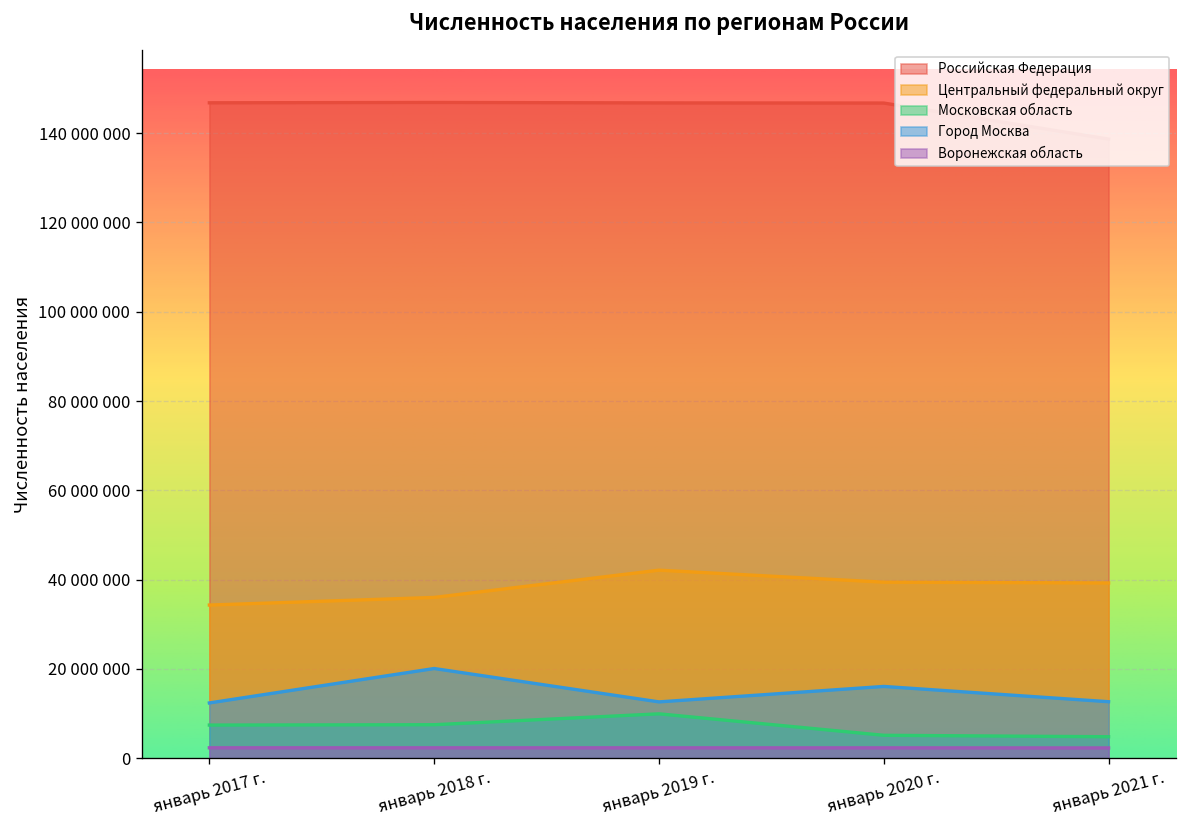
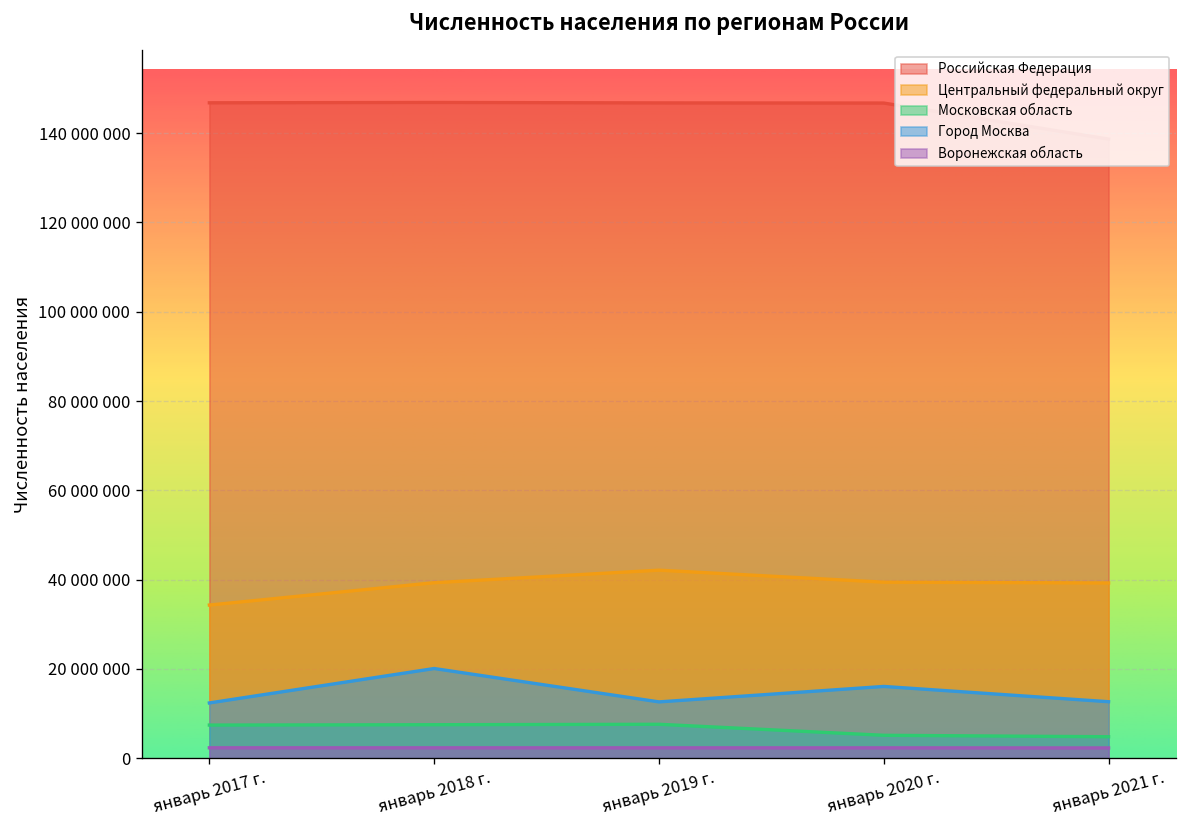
  {
    "Российская Федерация": {
      "январь 2017 г.": 147000000,
      "январь 2018 г.": 147000000,
      "январь 2019 г.": 147000000,
      "январь 2020 г.": 147000000
    },
    "Центральный федеральный округ": {
      "январь 2017 г.": 34000000,
-     "январь 2018 г.": 36000000,
+     "январь 2018 г.": 39000000,
      "январь 2019 г.": 42000000,
      "январь 2020 г.": 39000000,
      "январь 2021 г.": 39000000
    },
    "Московская область": {
      "январь 2017 г.": 7000000,
      "январь 2018 г.": 8000000,
-     "январь 2019 г.": 10000000,
+     "январь 2019 г.": 8000000,
      "январь 2020 г.": 5000000,
      "январь 2021 г.": 5000000
    },
    "Город Москва": {
      "январь 2017 г.": 12000000,
      "январь 2018 г.": 20000000,
      "январь 2019 г.": 13000000,
      "январь 2020 г.": 16000000,
      "январь 2021 г.": 13000000
    },
    "Воронежская область": {
      "январь 2017 г.": 2000000,
      "январь 2018 г.": 2000000,
      "январь 2019 г.": 2000000,
      "январь 2020 г.": 2000000,
      "январь 2021 г.": 2000000
    }
  }
